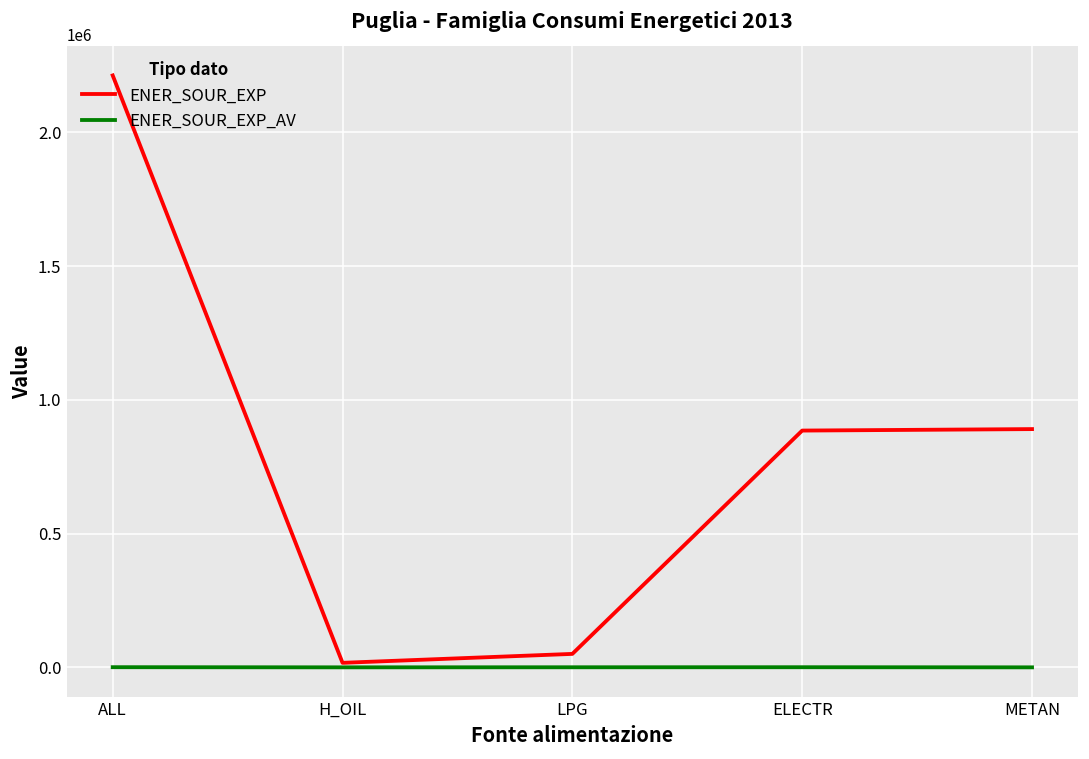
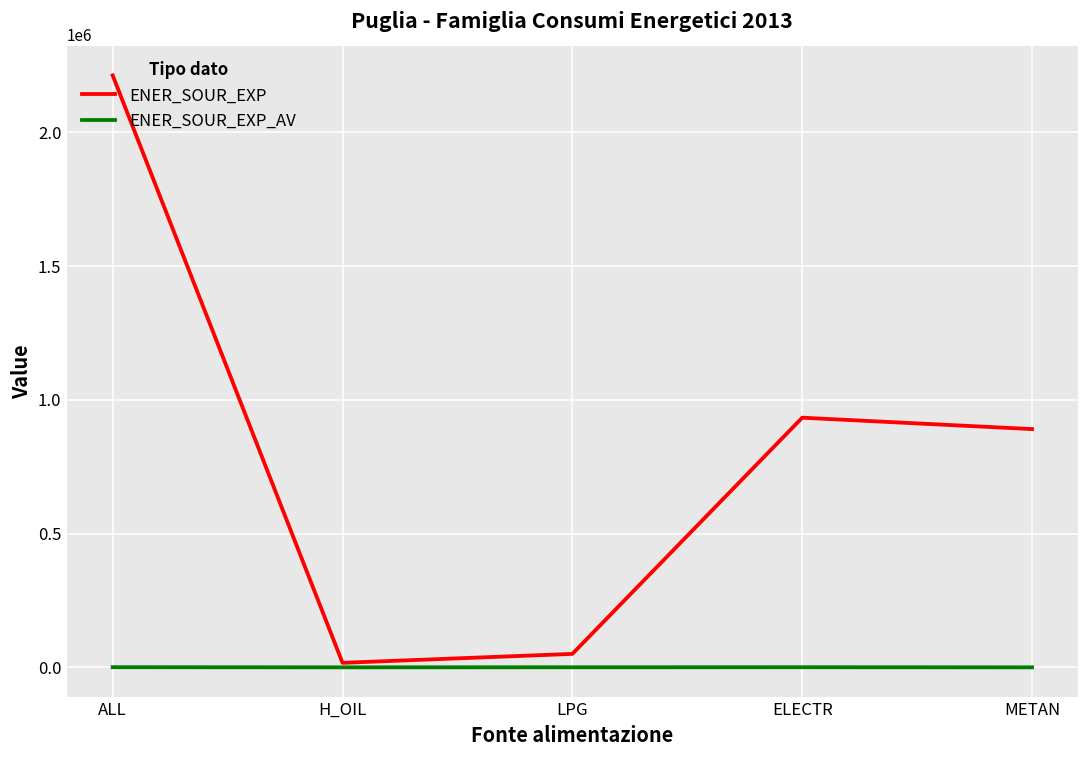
  {
    "ENER_SOUR_EXP": {
      "ALL": 2210000,
      "H_OIL": 20000,
      "LPG": 50000,
-     "ELECTR": 890000,
+     "ELECTR": 930000,
      "METAN": 890000
    },
    "ENER_SOUR_EXP_AV": {
      "ALL": 0,
      "H_OIL": 0,
      "LPG": 0,
      "ELECTR": 0,
      "METAN": 0
    }
  }
